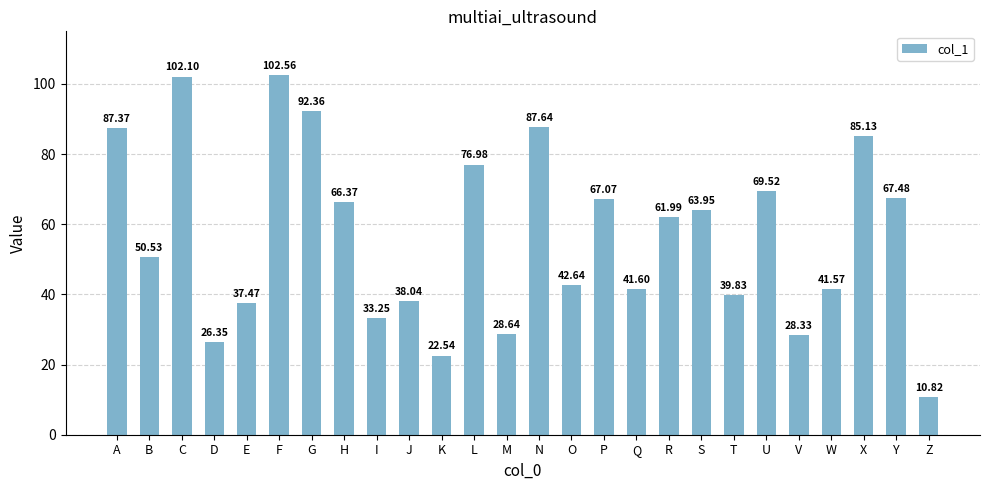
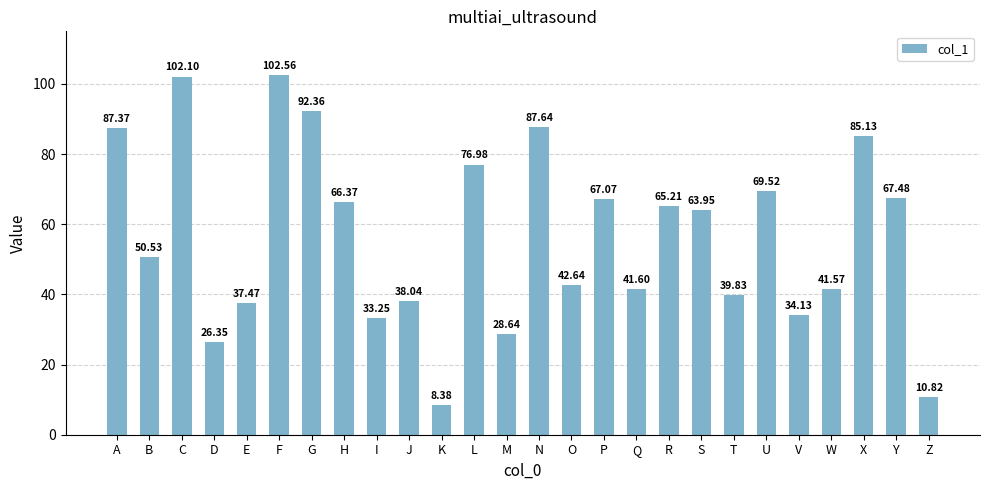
  {
    "A": 87.37,
    "B": 50.53,
    "C": 102.10,
    "D": 26.35,
    "E": 37.47,
    "F": 102.56,
    "G": 92.36,
    "H": 66.37,
    "I": 33.25,
    "J": 38.04,
-   "K": 22.54,
+   "K": 8.38,
    "L": 76.98,
    "M": 28.64,
    "N": 87.64,
    "O": 42.64,
    "P": 67.07,
    "Q": 41.60,
-   "R": 61.99,
+   "R": 65.21,
    "S": 63.95,
    "T": 39.83,
    "U": 69.52,
-   "V": 28.33,
+   "V": 34.13,
    "W": 41.57,
    "X": 85.13,
    "Y": 67.48,
    "Z": 10.82
  }
